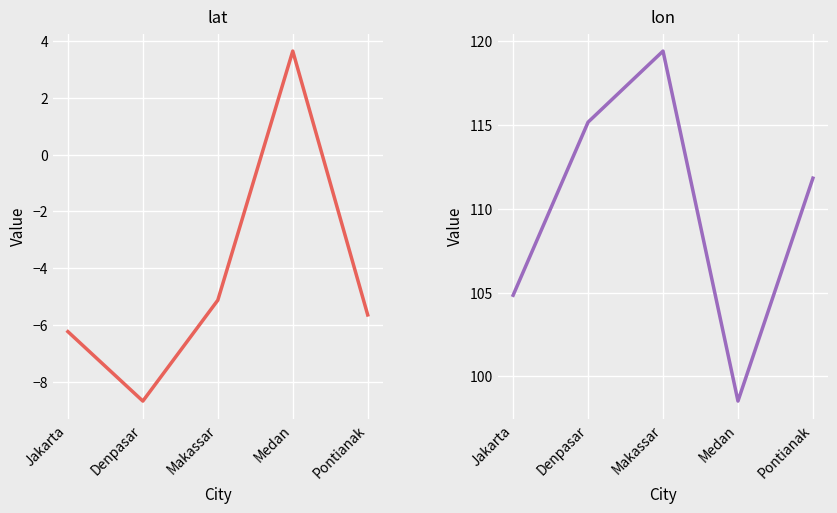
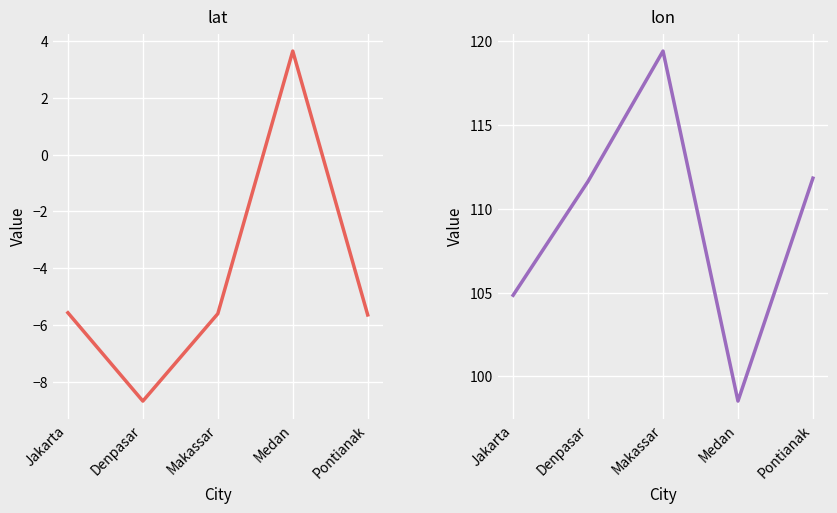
  {
    "lat": {
-     "Jakarta": -6.2,
+     "Jakarta": -5.6,
      "Denpasar": -8.7,
-     "Makassar": -5.1,
+     "Makassar": -5.6,
      "Medan": 3.6,
      "Pontianak": -5.6
    },
    "lon": {
      "Jakarta": 104.8,
-     "Denpasar": 115.2,
+     "Denpasar": 111.6,
      "Makassar": 119.4,
      "Medan": 98.5,
      "Pontianak": 111.8
    }
  }
